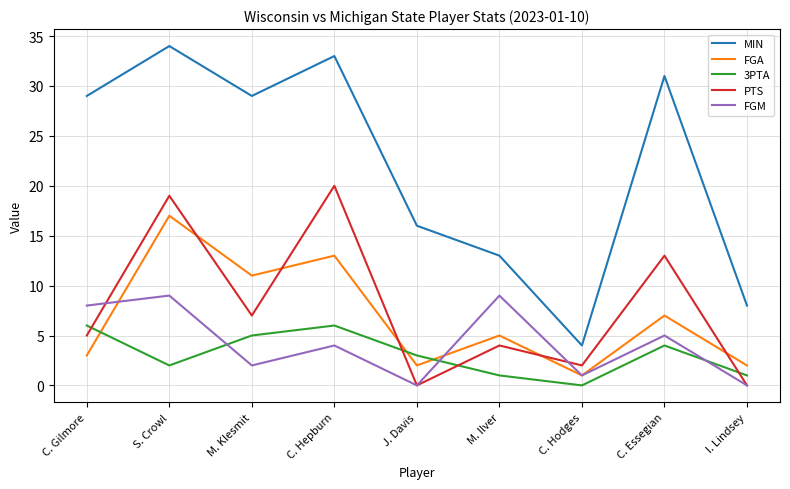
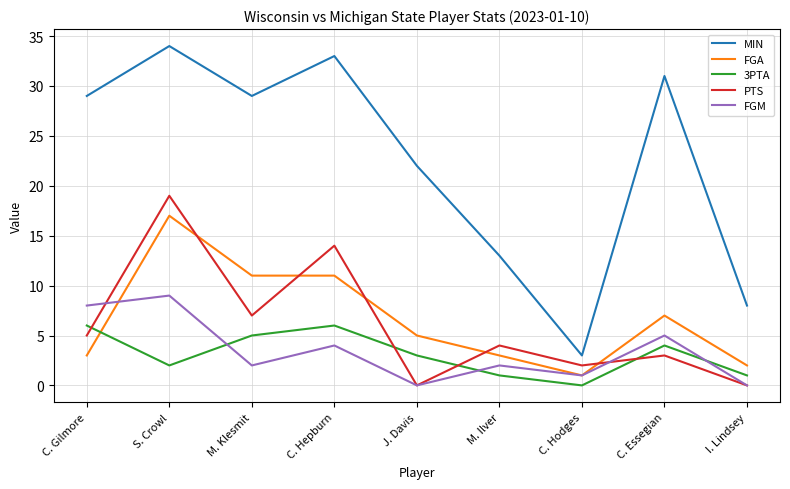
  {
    "MIN": {
      "C. Gilmore": 29,
      "S. Crowl": 34,
      "M. Klesmit": 29,
      "C. Hepburn": 33,
-     "J. Davis": 16,
+     "J. Davis": 22,
      "M. Ilver": 13,
-     "C. Hodges": 4,
+     "C. Hodges": 3,
      "C. Essegian": 31,
      "I. Lindsey": 8
    },
    "FGA": {
      "C. Gilmore": 3,
      "S. Crowl": 17,
      "M. Klesmit": 11,
-     "C. Hepburn": 13,
-     "J. Davis": 2,
-     "M. Ilver": 5,
+     "C. Hepburn": 11,
+     "J. Davis": 5,
+     "M. Ilver": 3,
      "C. Essegian": 7,
      "I. Lindsey": 2
    },
    "3PTA": {
      "C. Gilmore": 6,
      "S. Crowl": 2,
      "M. Klesmit": 5,
      "C. Hepburn": 6,
      "J. Davis": 3,
      "M. Ilver": 1,
      "C. Hodges": 0,
      "C. Essegian": 4,
      "I. Lindsey": 1
    },
    "PTS": {
      "C. Gilmore": 5,
      "S. Crowl": 19,
      "M. Klesmit": 7,
-     "C. Hepburn": 20,
+     "C. Hepburn": 14,
      "M. Ilver": 4,
      "C. Hodges": 2,
-     "C. Essegian": 13
+     "C. Essegian": 3
    },
    "FGM": {
      "C. Gilmore": 8,
      "S. Crowl": 9,
      "M. Klesmit": 2,
      "C. Hepburn": 4,
-     "M. Ilver": 9,
+     "M. Ilver": 2,
      "C. Essegian": 5
    }
  }
